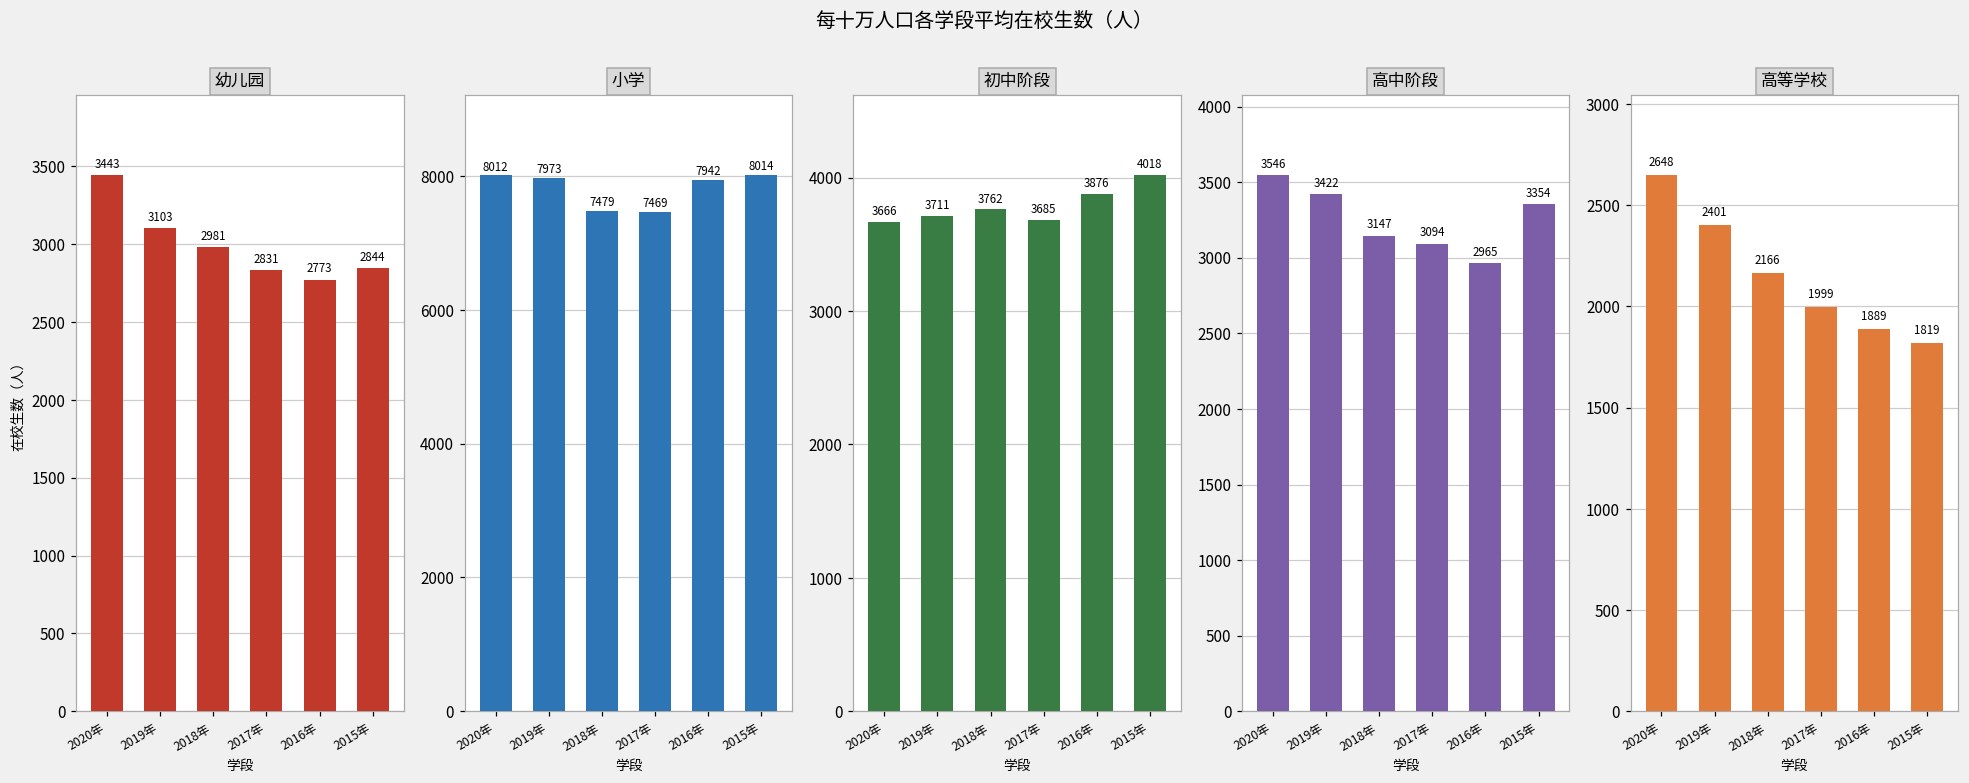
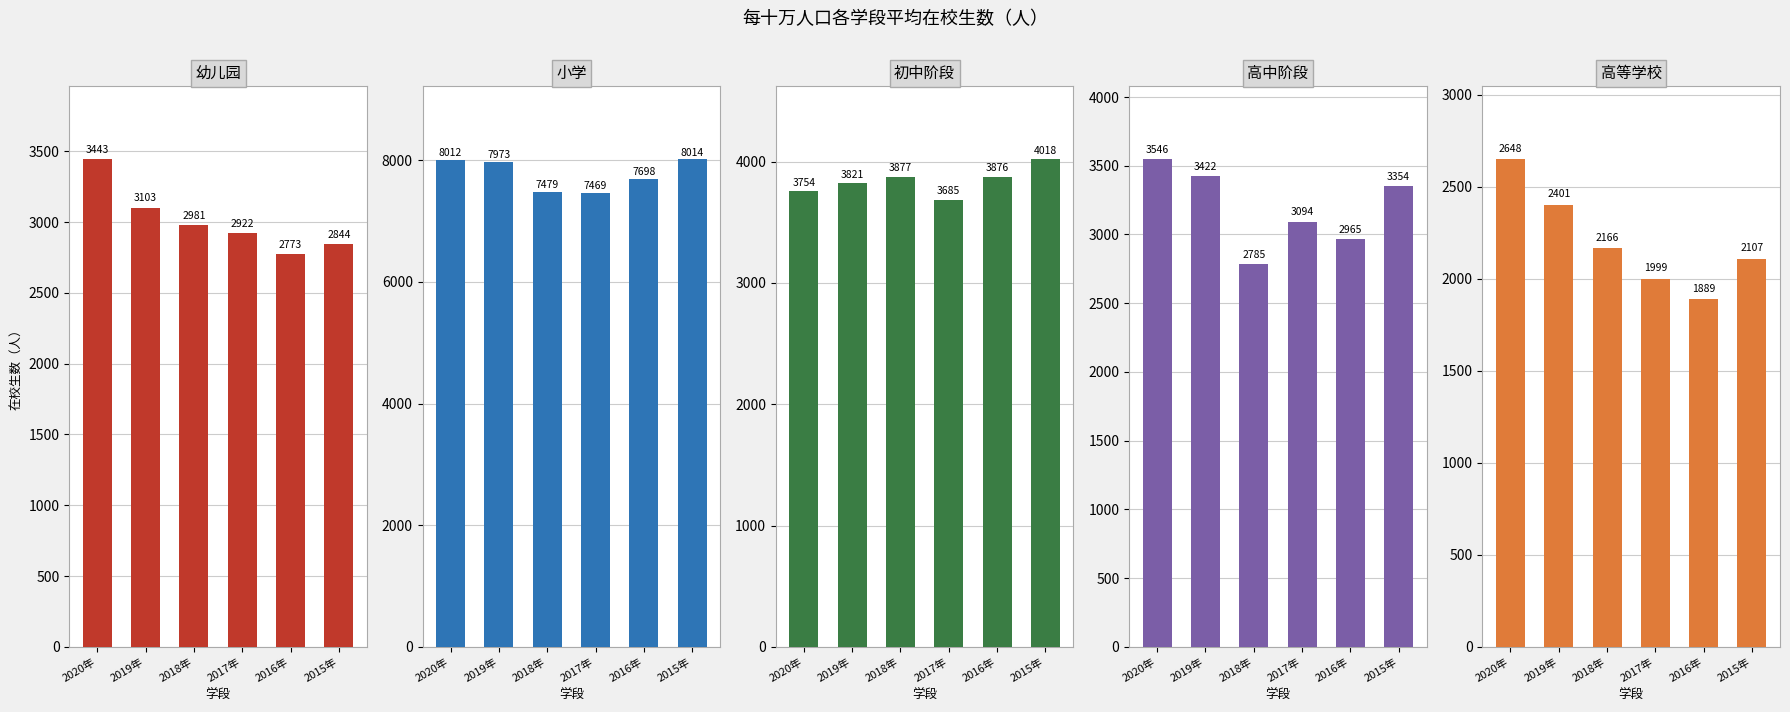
  {
    "幼儿园": {
      "2020年": 3443,
      "2019年": 3103,
      "2018年": 2981,
-     "2017年": 2831,
+     "2017年": 2922,
      "2016年": 2773,
      "2015年": 2844
    },
    "小学": {
      "2020年": 8012,
      "2019年": 7973,
      "2018年": 7479,
      "2017年": 7469,
-     "2016年": 7942,
+     "2016年": 7698,
      "2015年": 8014
    },
    "初中阶段": {
-     "2020年": 3666,
-     "2019年": 3711,
-     "2018年": 3762,
+     "2020年": 3754,
+     "2019年": 3821,
+     "2018年": 3877,
      "2017年": 3685,
      "2016年": 3876,
      "2015年": 4018
    },
    "高中阶段": {
      "2020年": 3546,
      "2019年": 3422,
-     "2018年": 3147,
+     "2018年": 2785,
      "2017年": 3094,
      "2016年": 2965,
      "2015年": 3354
    },
    "高等学校": {
      "2020年": 2648,
      "2019年": 2401,
      "2018年": 2166,
      "2017年": 1999,
      "2016年": 1889,
-     "2015年": 1819
+     "2015年": 2107
    }
  }
